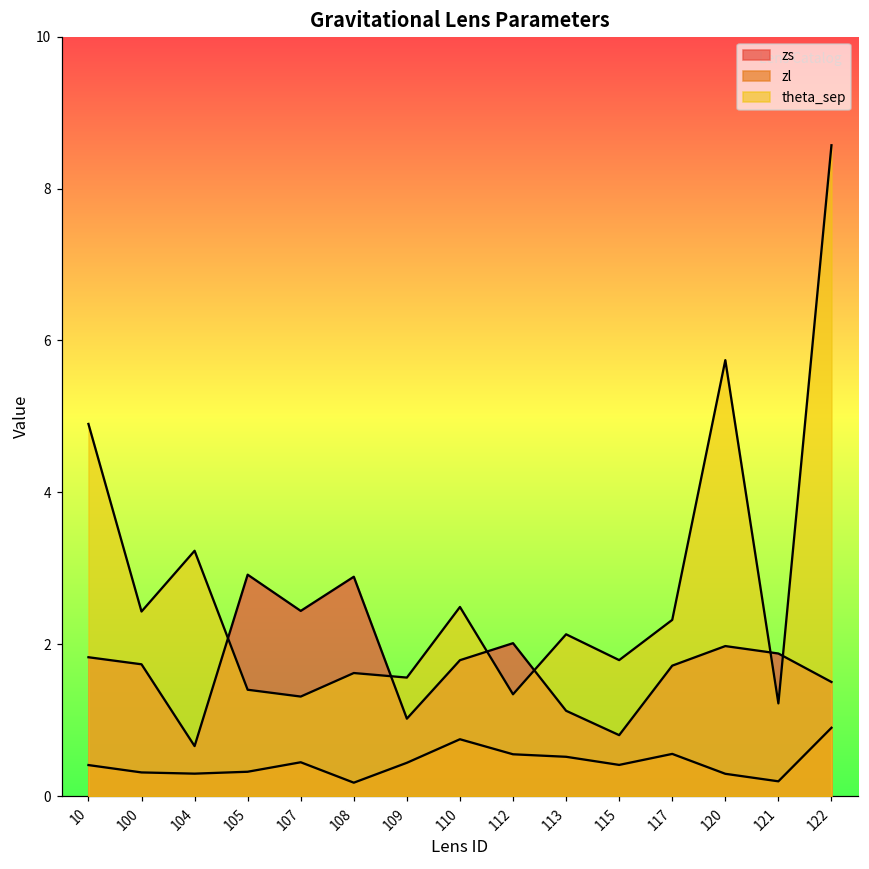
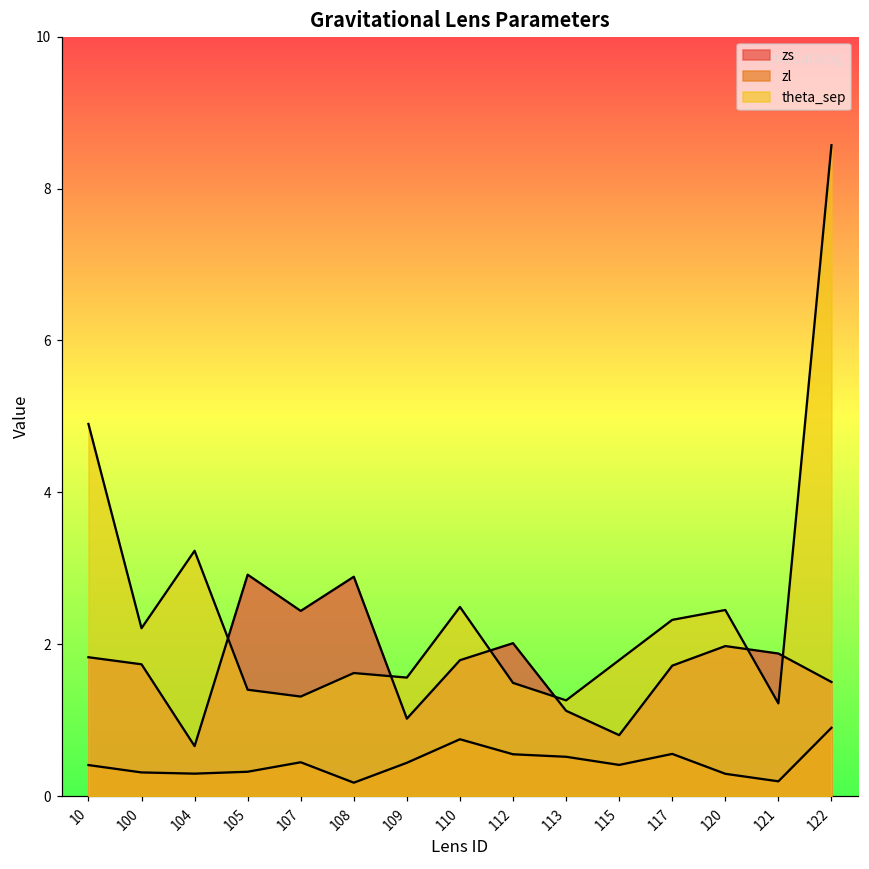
  {
    "theta_sep": {
      "10": 4.9,
-     "100": 2.4,
+     "100": 2.2,
      "104": 3.2,
      "105": 1.4,
      "107": 1.3,
      "108": 1.6,
      "109": 1.6,
      "110": 2.5,
-     "112": 1.3,
-     "113": 2.1,
+     "112": 1.5,
+     "113": 1.3,
      "115": 1.8,
      "117": 2.3,
-     "120": 5.7,
+     "120": 2.5,
      "121": 1.2,
      "122": 8.6
    }
  }
